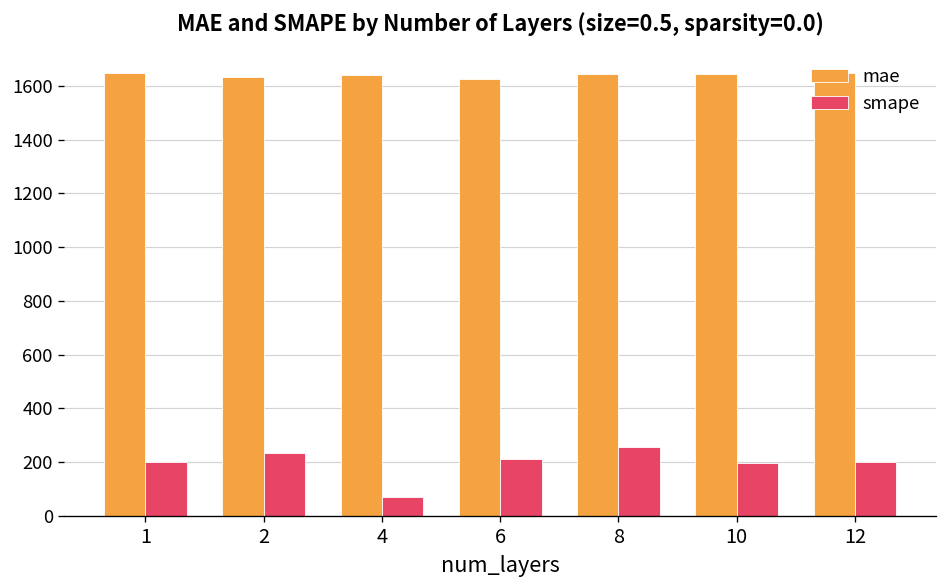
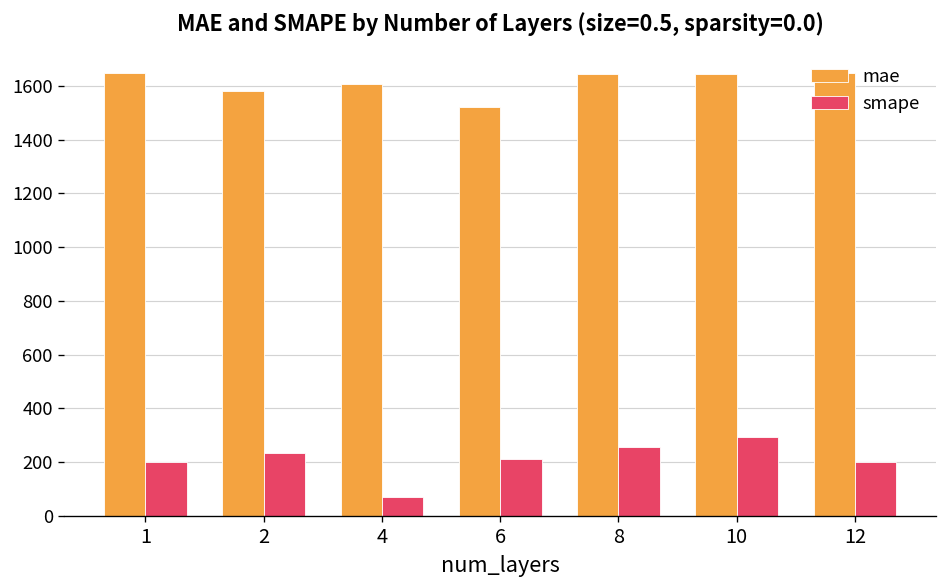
  {
    "mae": {
      "1": 1650,
-     "2": 1630,
-     "4": 1640,
-     "6": 1630,
+     "2": 1580,
+     "4": 1610,
+     "6": 1520,
      "8": 1650,
      "10": 1650,
      "12": 1650
    },
    "smape": {
      "1": 200,
      "2": 230,
      "4": 70,
      "6": 210,
      "8": 260,
-     "10": 200,
+     "10": 290,
      "12": 200
    }
  }
